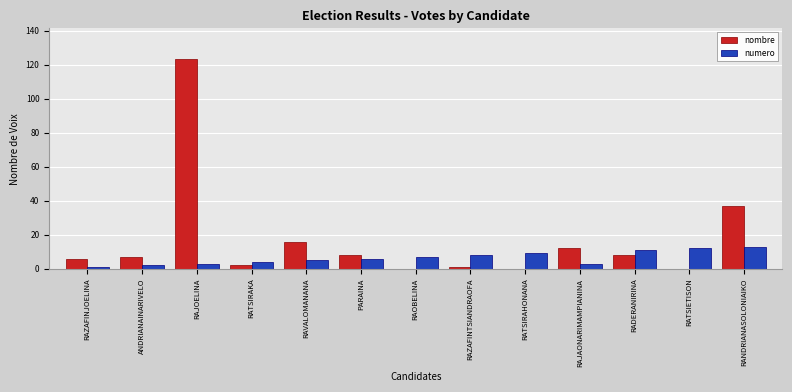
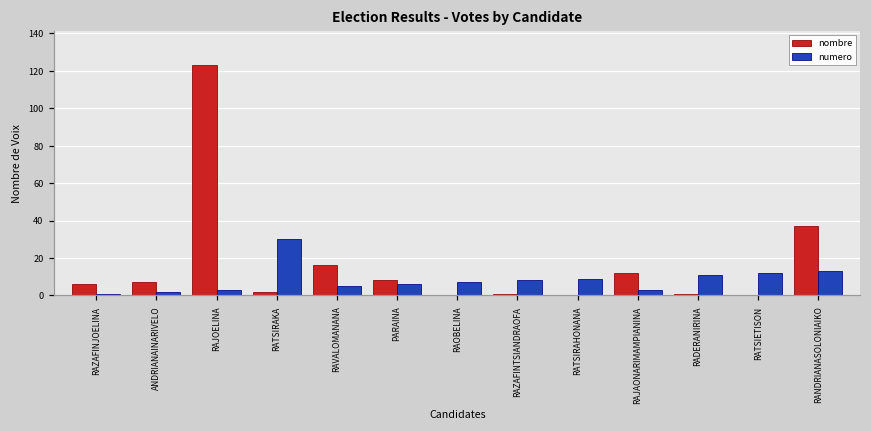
  {
    "nombre": {
      "RAZAFINJOELINA": 6,
      "ANDRIANAINARIVELO": 7,
      "RAJOELINA": 123,
      "RATSIRAKA": 2,
      "RAVALOMANANA": 16,
      "PARAINA": 8,
      "RAOBELINA": 0,
      "RATSIRAHONANA": 0,
      "RAJAONARIMAMPIANINA": 12,
-     "RADERANIRINA": 8,
+     "RADERANIRINA": 1,
      "RATSIETISON": 0,
      "RANDRIANASOLONIAIKO": 37
    },
    "numero": {
      "ANDRIANAINARIVELO": 2,
      "RAJOELINA": 3,
-     "RATSIRAKA": 4,
+     "RATSIRAKA": 30,
      "RAVALOMANANA": 5,
      "PARAINA": 6,
      "RAOBELINA": 7,
      "RAZAFINTSIANDRAOFA": 8,
      "RATSIRAHONANA": 9,
      "RAJAONARIMAMPIANINA": 3,
      "RADERANIRINA": 11,
      "RATSIETISON": 12,
      "RANDRIANASOLONIAIKO": 13
    }
  }
